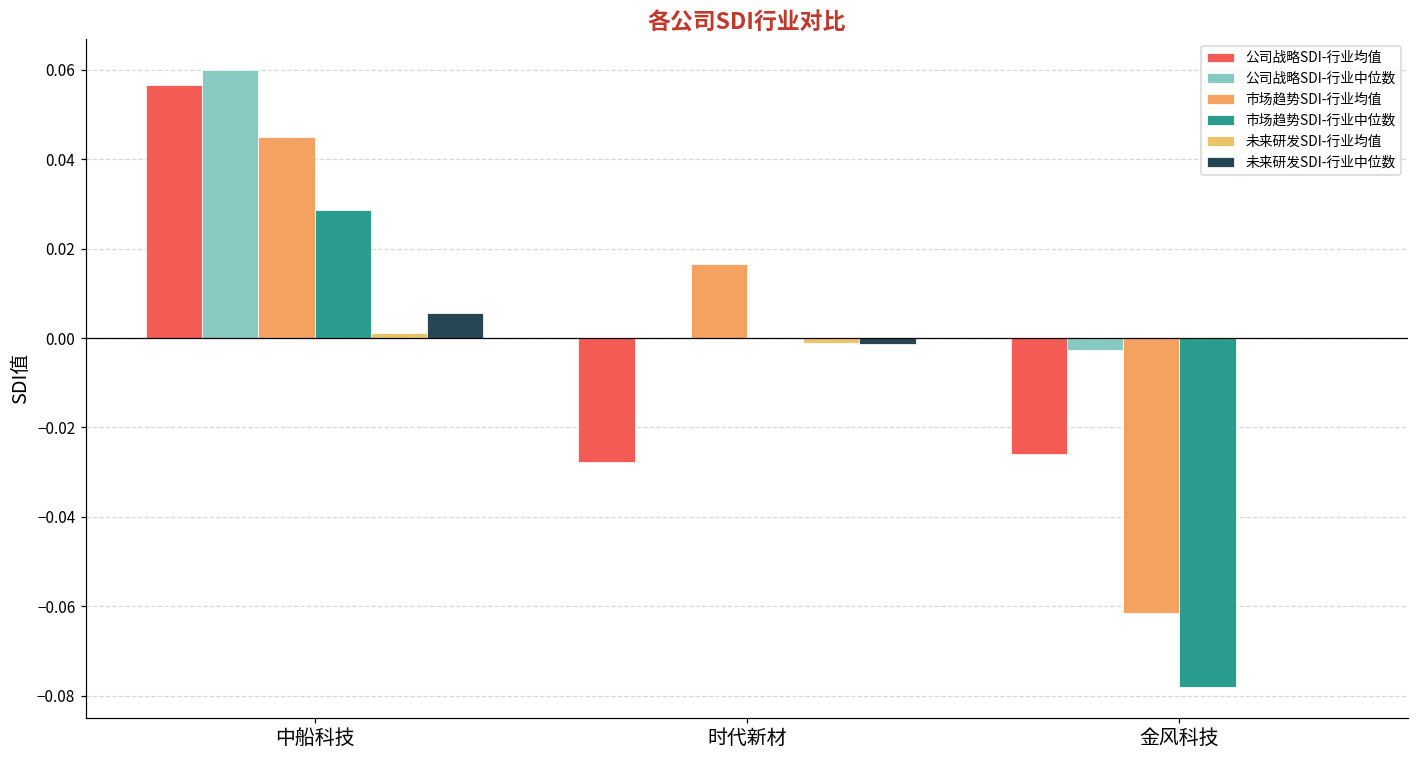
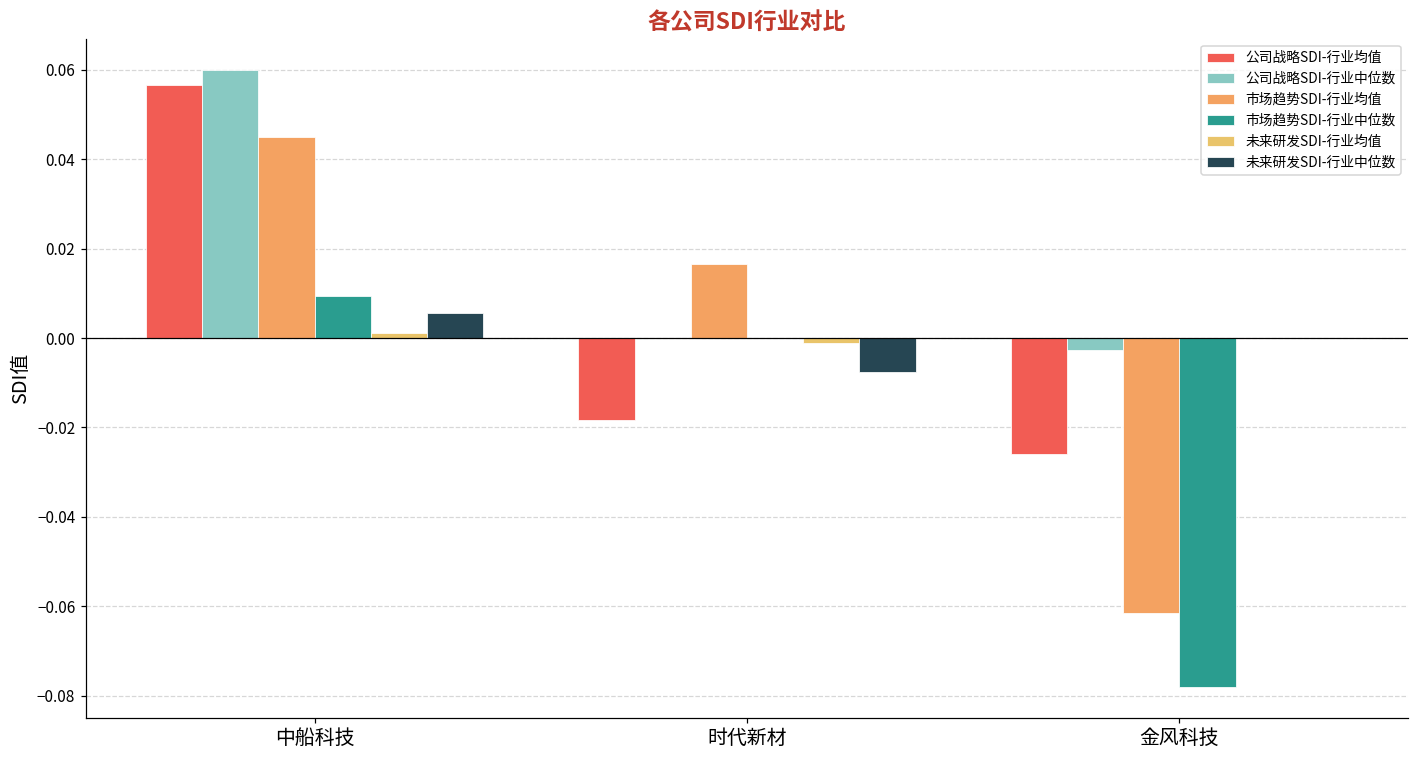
  {
    "公司战略SDI-行业均值": {
      "中船科技": 0.057,
-     "时代新材": -0.028,
+     "时代新材": -0.018,
      "金风科技": -0.026
    },
    "公司战略SDI-行业中位数": {
      "中船科技": 0.060,
      "时代新材": 0.000,
      "金风科技": -0.003
    },
    "市场趋势SDI-行业中位数": {
-     "中船科技": 0.029,
+     "中船科技": 0.010,
      "时代新材": 0.000,
      "金风科技": -0.078
    },
    "未来研发SDI-行业中位数": {
      "中船科技": 0.006,
-     "时代新材": -0.001,
+     "时代新材": -0.008,
      "金风科技": 0.000
    }
  }
